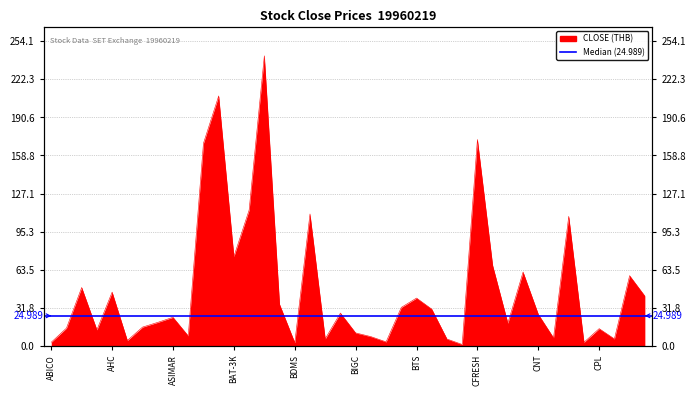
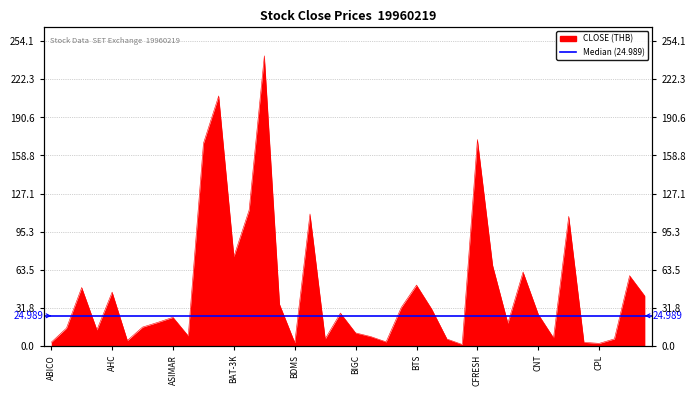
  {
    "ABICO": 3,
    "AHC": 45,
    "ASIMAR": 24,
    "BAT-3K": 75,
    "BDMS": 3,
    "BIGC": 11,
-   "BTS": 40,
+   "BTS": 51,
    "CFRESH": 172,
    "CNT": 26,
-   "CPL": 14
+   "CPL": 2
  }
